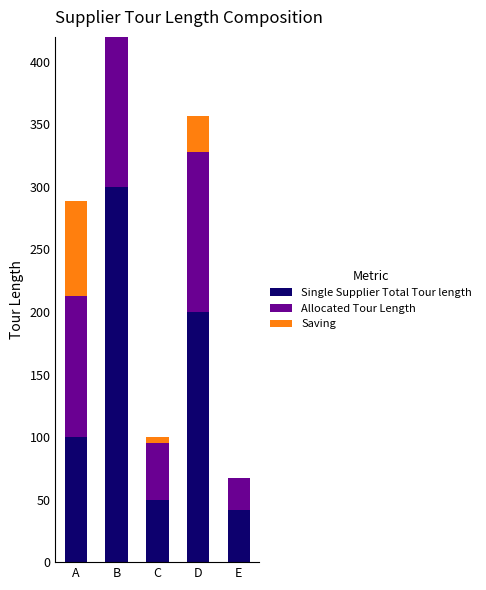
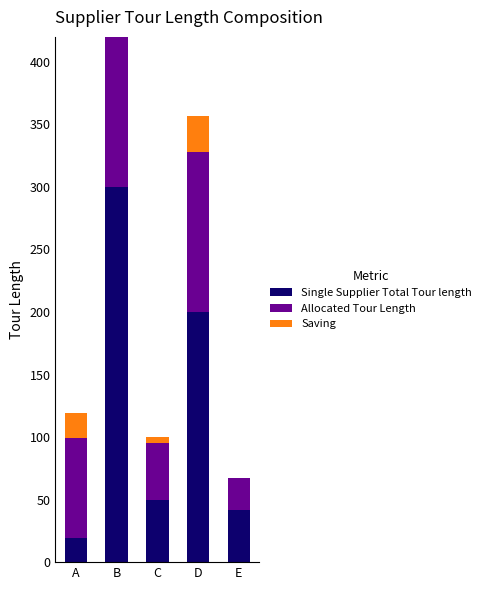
  {
    "Single Supplier Total Tour length": {
-     "A": 100,
+     "A": 19,
      "B": 300,
      "C": 50,
      "D": 200,
      "E": 42
    },
    "Allocated Tour Length": {
-     "A": 113,
+     "A": 80,
      "C": 45,
      "D": 128,
      "E": 25
    },
    "Saving": {
-     "A": 76,
+     "A": 20,
      "C": 5,
      "D": 29,
      "E": 0
    }
  }
